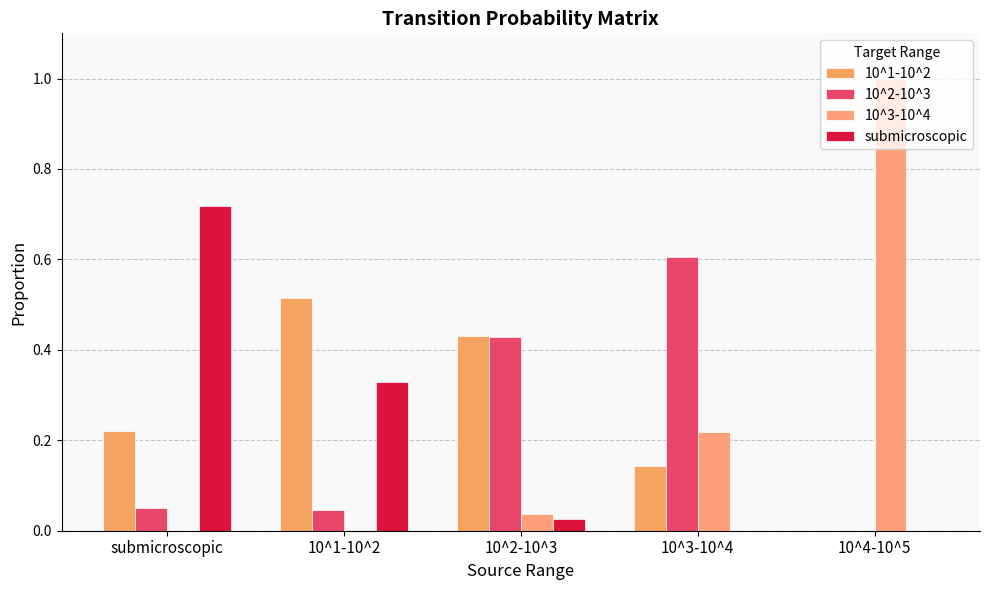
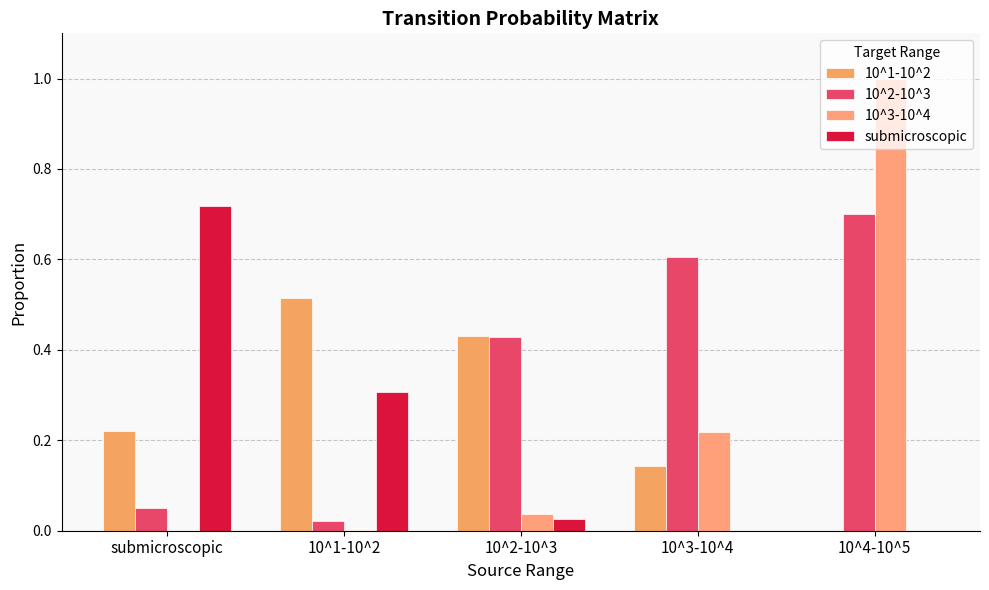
  {
    "10^2-10^3": {
      "submicroscopic": 0.05,
-     "10^1-10^2": 0.05,
+     "10^1-10^2": 0.02,
      "10^2-10^3": 0.43,
      "10^3-10^4": 0.61,
-     "10^4-10^5": 0.0
+     "10^4-10^5": 0.7
    },
    "submicroscopic": {
      "submicroscopic": 0.72,
-     "10^1-10^2": 0.33,
+     "10^1-10^2": 0.31,
      "10^2-10^3": 0.03,
      "10^3-10^4": 0.00,
      "10^4-10^5": 0.00
    }
  }
